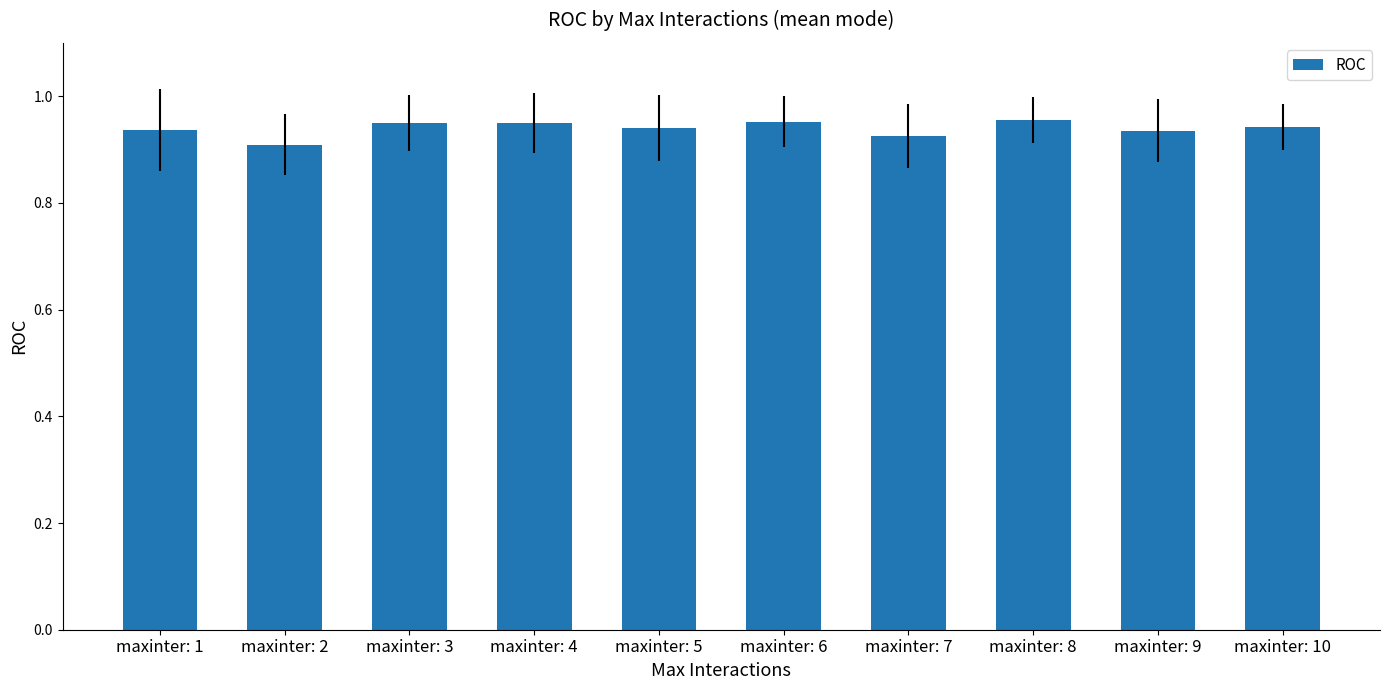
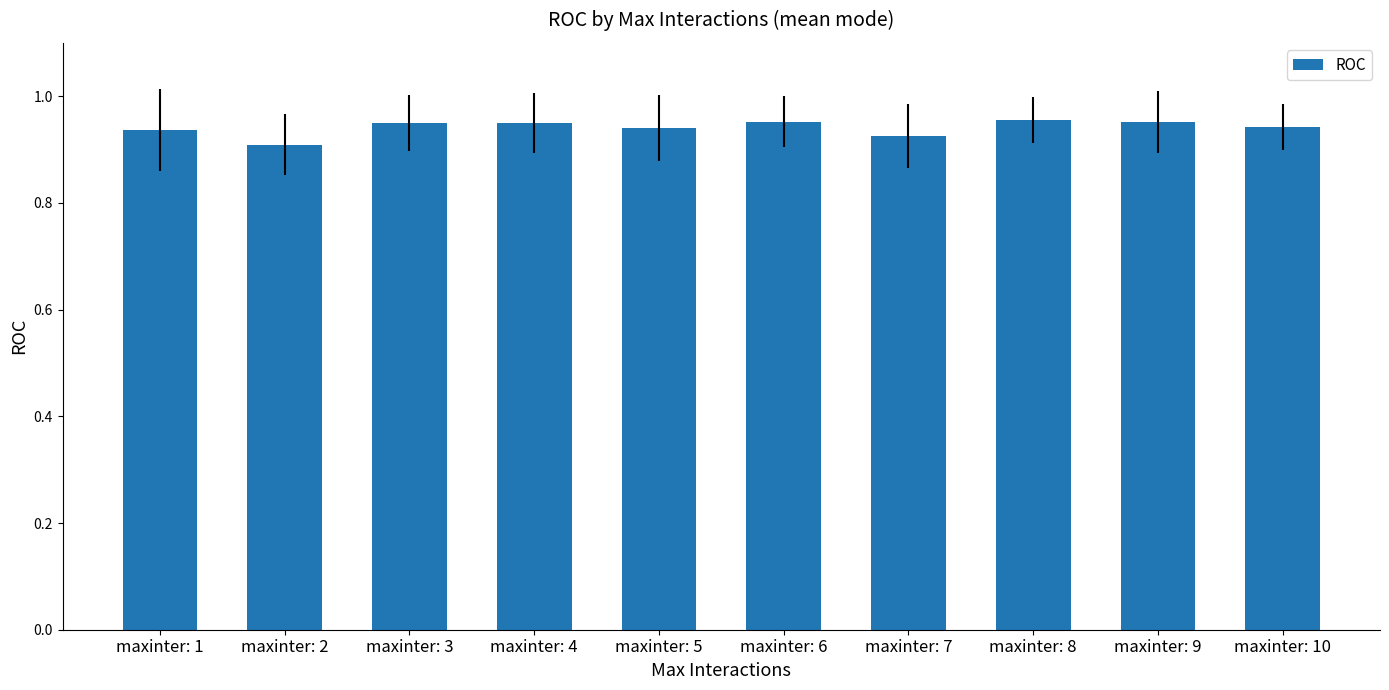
  {
    "maxinter: 1": 0.94,
    "maxinter: 2": 0.91,
    "maxinter: 3": 0.95,
    "maxinter: 4": 0.95,
    "maxinter: 5": 0.94,
    "maxinter: 6": 0.95,
    "maxinter: 7": 0.93,
    "maxinter: 8": 0.95,
-   "maxinter: 9": 0.94,
+   "maxinter: 9": 0.95,
    "maxinter: 10": 0.94
  }
